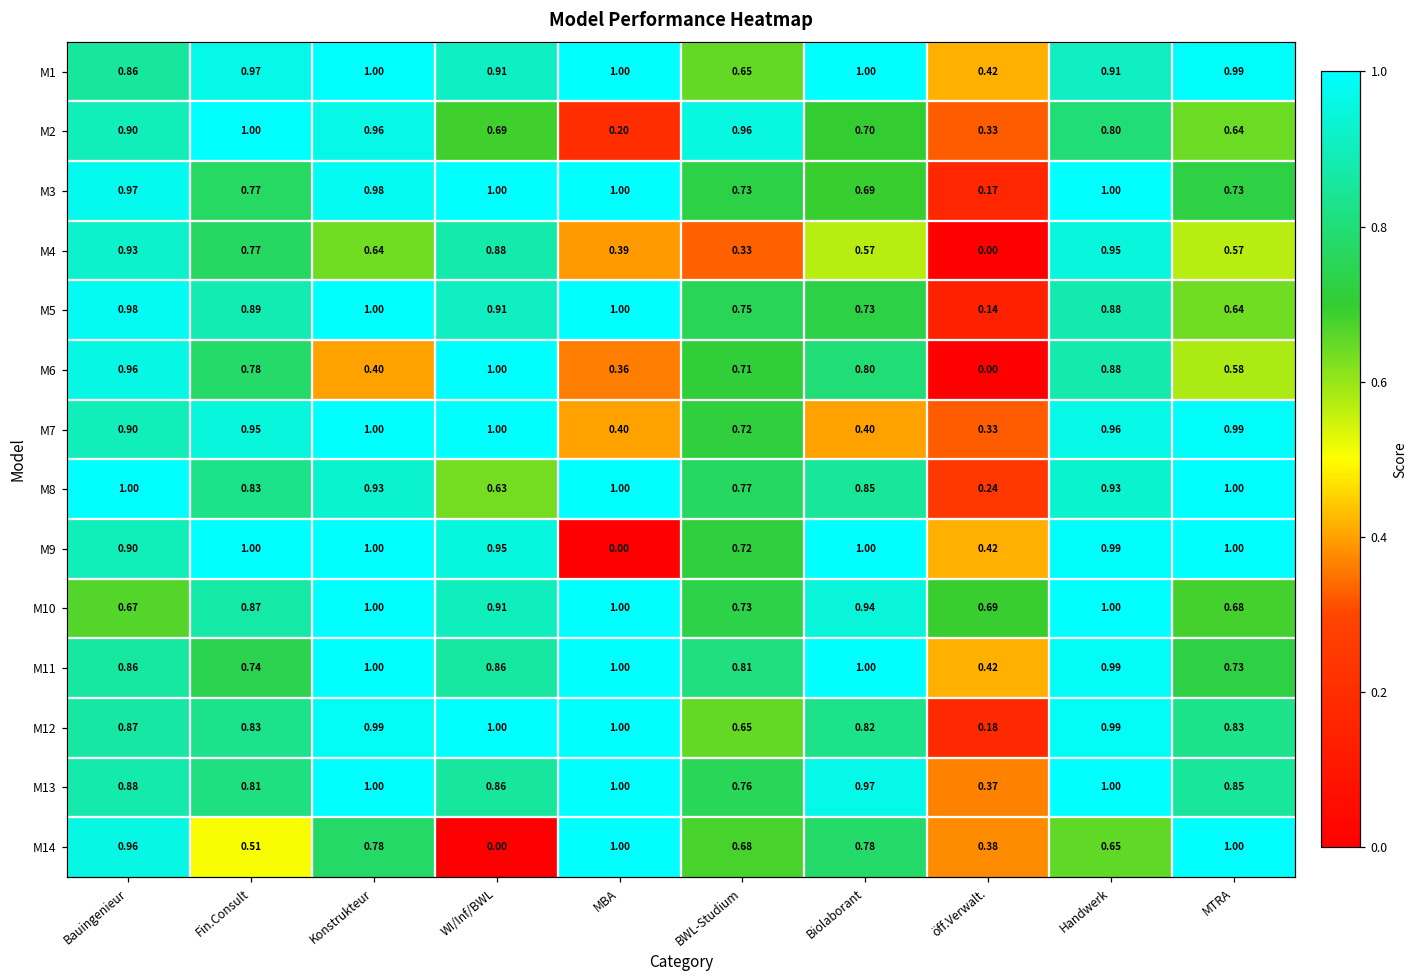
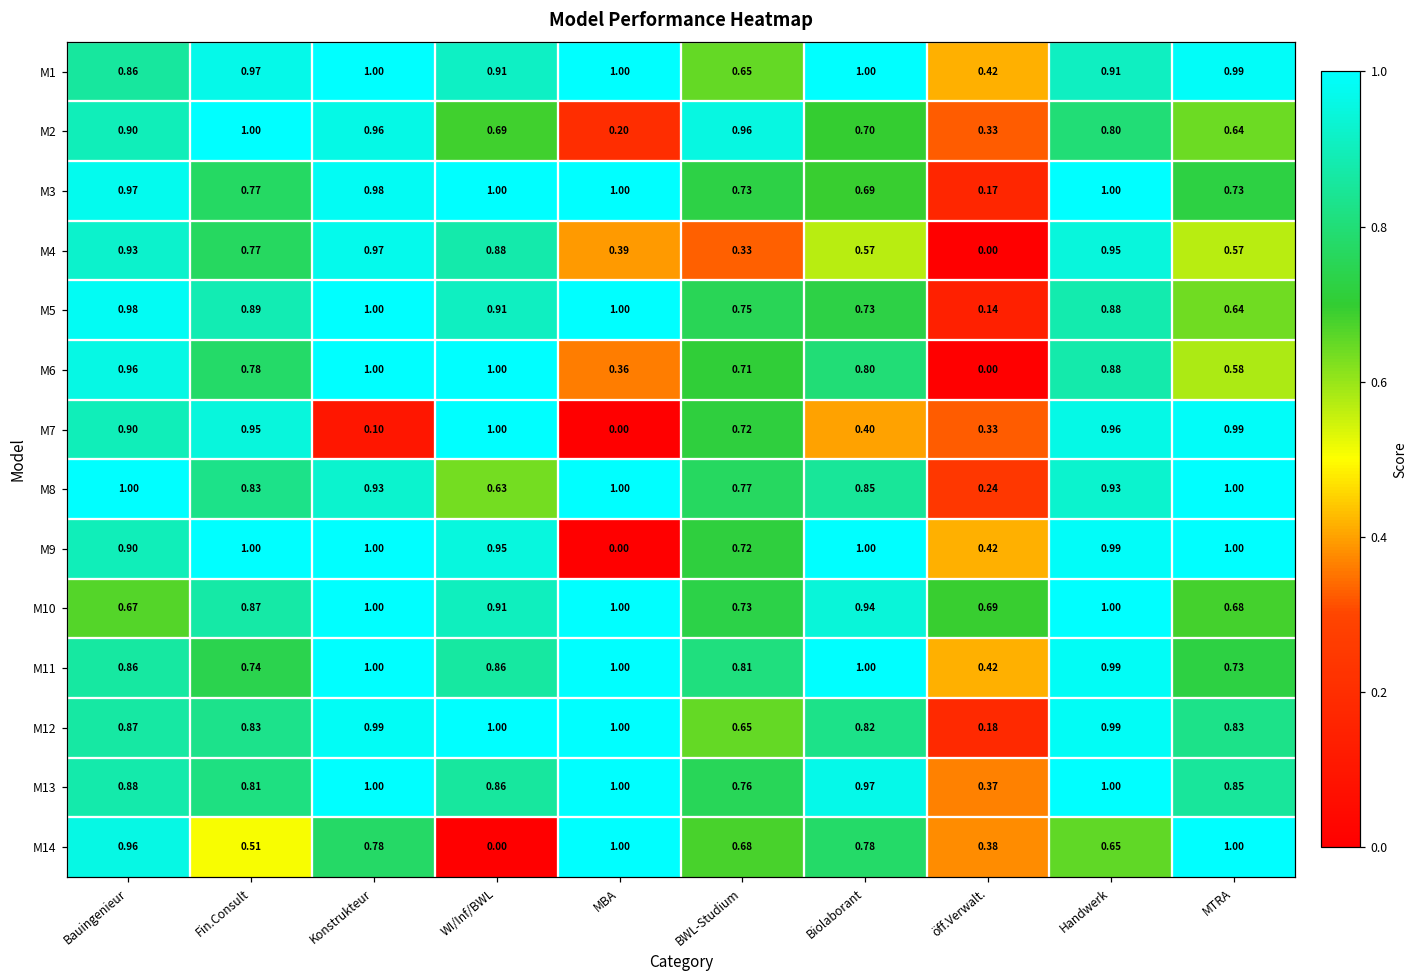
  {
    "M1": {
      "Bauingenieur": 0.86,
      "Fin.Consult": 0.97,
      "Konstrukteur": 1.00,
      "WI/Inf/BWL": 0.91,
      "MBA": 1.00,
      "BWL-Studium": 0.65,
      "Biolaborant": 1.00,
      "öff.Verwalt.": 0.42,
      "Handwerk": 0.91,
      "MTRA": 0.99
    },
    "M2": {
      "Bauingenieur": 0.90,
      "Fin.Consult": 1.00,
      "Konstrukteur": 0.96,
      "WI/Inf/BWL": 0.69,
      "MBA": 0.20,
      "BWL-Studium": 0.96,
      "Biolaborant": 0.70,
      "öff.Verwalt.": 0.33,
      "Handwerk": 0.80,
      "MTRA": 0.64
    },
    "M3": {
      "Bauingenieur": 0.97,
      "Fin.Consult": 0.77,
      "Konstrukteur": 0.98,
      "WI/Inf/BWL": 1.00,
      "MBA": 1.00,
      "BWL-Studium": 0.73,
      "Biolaborant": 0.69,
      "öff.Verwalt.": 0.17,
      "Handwerk": 1.00,
      "MTRA": 0.73
    },
    "M4": {
      "Bauingenieur": 0.93,
      "Fin.Consult": 0.77,
-     "Konstrukteur": 0.64,
+     "Konstrukteur": 0.97,
      "WI/Inf/BWL": 0.88,
      "MBA": 0.39,
      "BWL-Studium": 0.33,
      "Biolaborant": 0.57,
      "öff.Verwalt.": 0.00,
      "Handwerk": 0.95,
      "MTRA": 0.57
    },
    "M5": {
      "Bauingenieur": 0.98,
      "Fin.Consult": 0.89,
      "Konstrukteur": 1.00,
      "WI/Inf/BWL": 0.91,
      "MBA": 1.00,
      "BWL-Studium": 0.75,
      "Biolaborant": 0.73,
      "öff.Verwalt.": 0.14,
      "Handwerk": 0.88,
      "MTRA": 0.64
    },
    "M6": {
      "Bauingenieur": 0.96,
      "Fin.Consult": 0.78,
-     "Konstrukteur": 0.40,
+     "Konstrukteur": 1.00,
      "WI/Inf/BWL": 1.00,
      "MBA": 0.36,
      "BWL-Studium": 0.71,
      "Biolaborant": 0.80,
      "öff.Verwalt.": 0.00,
      "Handwerk": 0.88,
      "MTRA": 0.58
    },
    "M7": {
      "Bauingenieur": 0.90,
      "Fin.Consult": 0.95,
-     "Konstrukteur": 1.00,
+     "Konstrukteur": 0.10,
      "WI/Inf/BWL": 1.00,
-     "MBA": 0.40,
+     "MBA": 0.00,
      "BWL-Studium": 0.72,
      "Biolaborant": 0.40,
      "öff.Verwalt.": 0.33,
      "Handwerk": 0.96,
      "MTRA": 0.99
    },
    "M8": {
      "Bauingenieur": 1.00,
      "Fin.Consult": 0.83,
      "Konstrukteur": 0.93,
      "WI/Inf/BWL": 0.63,
      "MBA": 1.00,
      "BWL-Studium": 0.77,
      "Biolaborant": 0.85,
      "öff.Verwalt.": 0.24,
      "Handwerk": 0.93,
      "MTRA": 1.00
    },
    "M9": {
      "Bauingenieur": 0.90,
      "Fin.Consult": 1.00,
      "Konstrukteur": 1.00,
      "WI/Inf/BWL": 0.95,
      "MBA": 0.00,
      "BWL-Studium": 0.72,
      "Biolaborant": 1.00,
      "öff.Verwalt.": 0.42,
      "Handwerk": 0.99,
      "MTRA": 1.00
    },
    "M10": {
      "Bauingenieur": 0.67,
      "Fin.Consult": 0.87,
      "Konstrukteur": 1.00,
      "WI/Inf/BWL": 0.91,
      "MBA": 1.00,
      "BWL-Studium": 0.73,
      "Biolaborant": 0.94,
      "öff.Verwalt.": 0.69,
      "Handwerk": 1.00,
      "MTRA": 0.68
    },
    "M11": {
      "Bauingenieur": 0.86,
      "Fin.Consult": 0.74,
      "Konstrukteur": 1.00,
      "WI/Inf/BWL": 0.86,
      "MBA": 1.00,
      "BWL-Studium": 0.81,
      "Biolaborant": 1.00,
      "öff.Verwalt.": 0.42,
      "Handwerk": 0.99,
      "MTRA": 0.73
    },
    "M12": {
      "Bauingenieur": 0.87,
      "Fin.Consult": 0.83,
      "Konstrukteur": 0.99,
      "WI/Inf/BWL": 1.00,
      "MBA": 1.00,
      "BWL-Studium": 0.65,
      "Biolaborant": 0.82,
      "öff.Verwalt.": 0.18,
      "Handwerk": 0.99,
      "MTRA": 0.83
    },
    "M13": {
      "Bauingenieur": 0.88,
      "Fin.Consult": 0.81,
      "Konstrukteur": 1.00,
      "WI/Inf/BWL": 0.86,
      "MBA": 1.00,
      "BWL-Studium": 0.76,
      "Biolaborant": 0.97,
      "öff.Verwalt.": 0.37,
      "Handwerk": 1.00,
      "MTRA": 0.85
    },
    "M14": {
      "Bauingenieur": 0.96,
      "Fin.Consult": 0.51,
      "Konstrukteur": 0.78,
      "WI/Inf/BWL": 0.00,
      "MBA": 1.00,
      "BWL-Studium": 0.68,
      "Biolaborant": 0.78,
      "öff.Verwalt.": 0.38,
      "Handwerk": 0.65,
      "MTRA": 1.00
    }
  }
